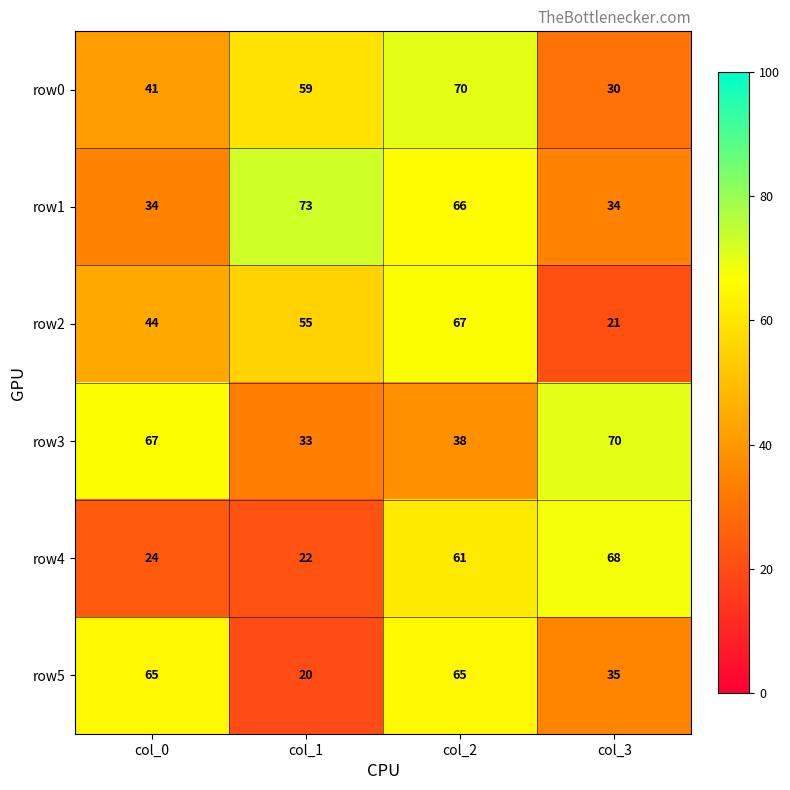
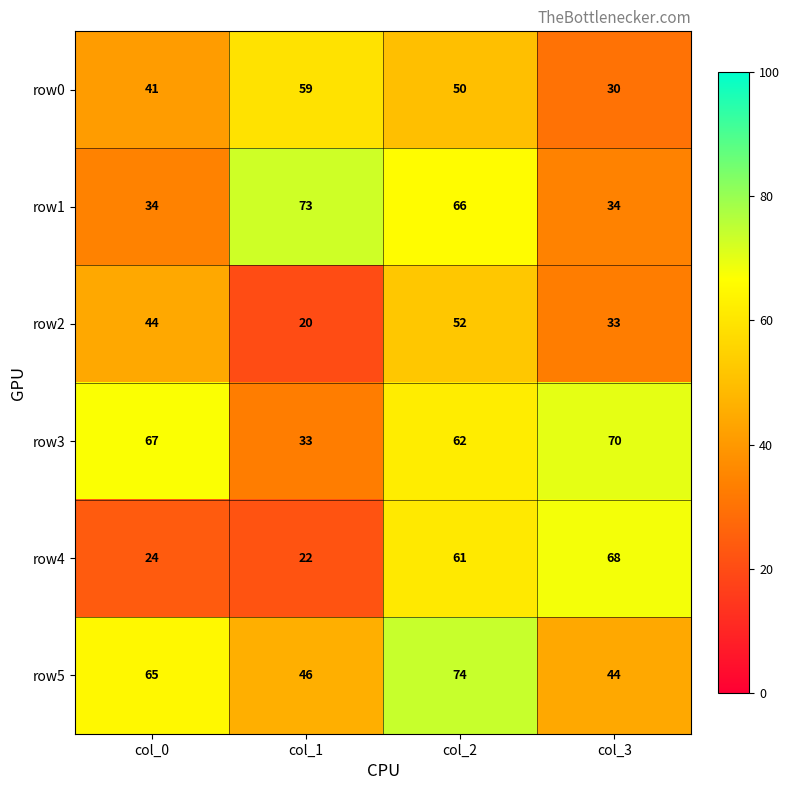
  {
    "row0": {
      "col_0": 41,
      "col_1": 59,
-     "col_2": 70,
+     "col_2": 50,
      "col_3": 30
    },
    "row1": {
      "col_0": 34,
      "col_1": 73,
      "col_2": 66,
      "col_3": 34
    },
    "row2": {
      "col_0": 44,
-     "col_1": 55,
-     "col_2": 67,
-     "col_3": 21
+     "col_1": 20,
+     "col_2": 52,
+     "col_3": 33
    },
    "row3": {
      "col_0": 67,
      "col_1": 33,
-     "col_2": 38,
+     "col_2": 62,
      "col_3": 70
    },
    "row4": {
      "col_0": 24,
      "col_1": 22,
      "col_2": 61,
      "col_3": 68
    },
    "row5": {
      "col_0": 65,
-     "col_1": 20,
-     "col_2": 65,
-     "col_3": 35
+     "col_1": 46,
+     "col_2": 74,
+     "col_3": 44
    }
  }
